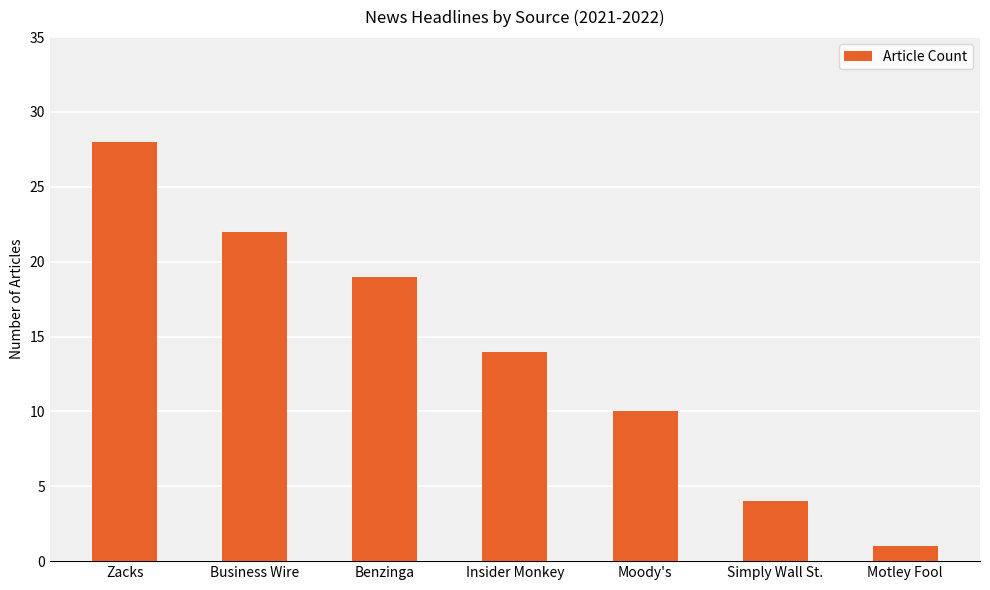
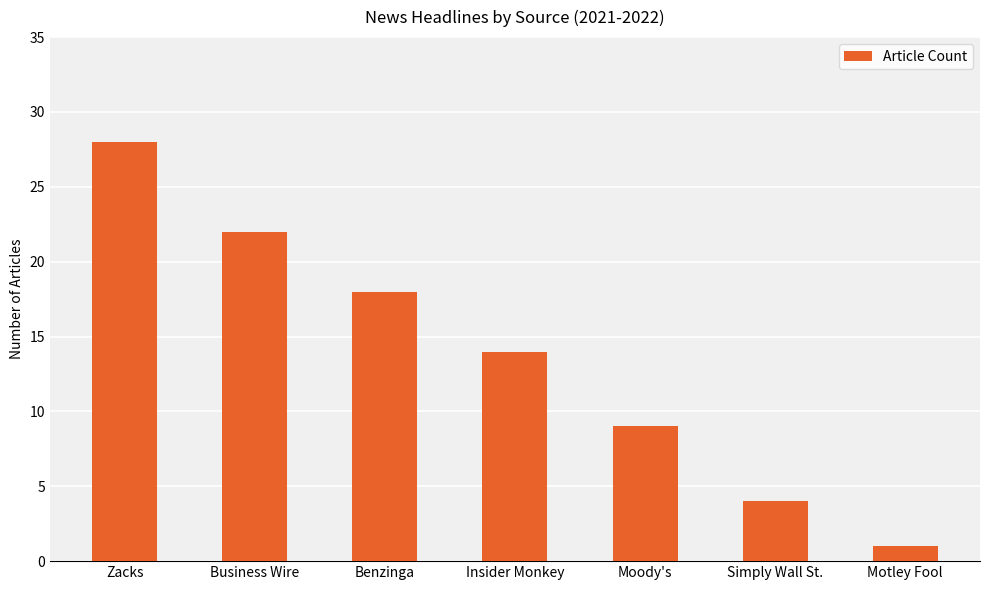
  {
    "Zacks": 28,
    "Business Wire": 22,
-   "Benzinga": 19,
+   "Benzinga": 18,
    "Insider Monkey": 14,
-   "Moody's": 10,
+   "Moody's": 9,
    "Simply Wall St.": 4,
    "Motley Fool": 1
  }
